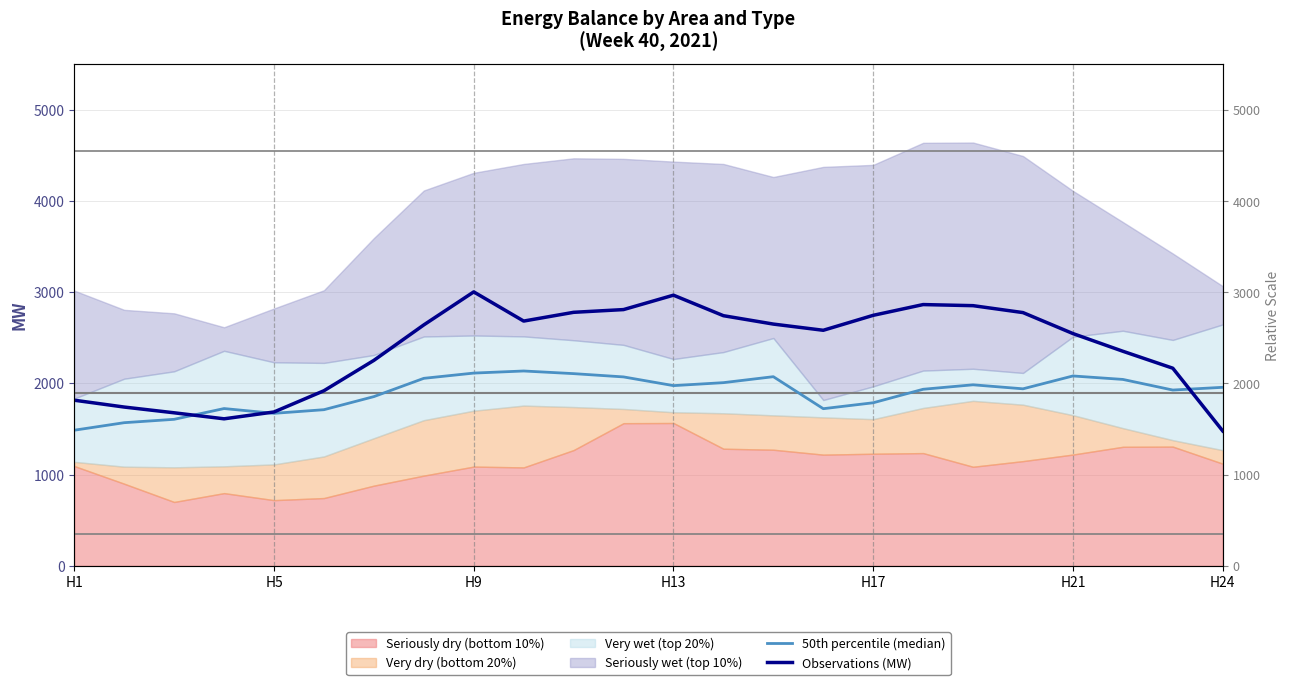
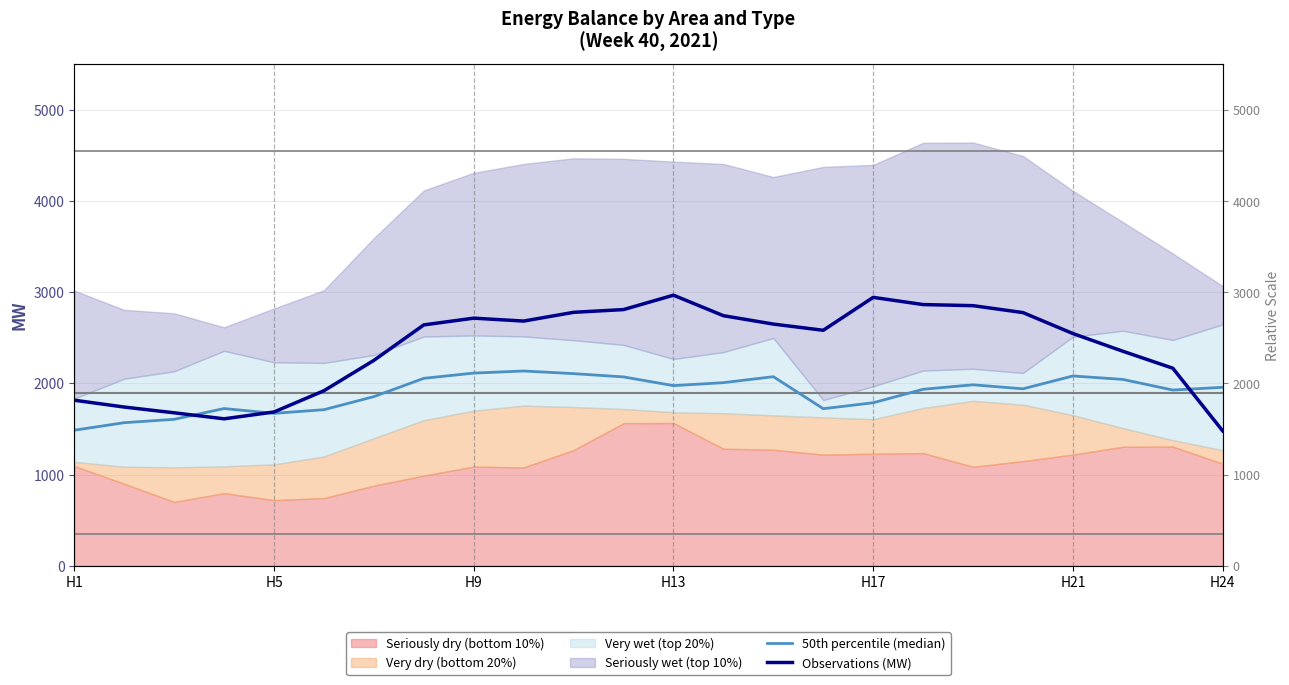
  {
    "50th percentile (median)": {
      "H1": 1500,
      "H9": 2100,
      "H13": 2000,
      "H17": 1800,
      "H21": 2100,
      "H24": 2000
    },
    "Observations (MW)": {
-     "H9": 3000,
+     "H9": 2700,
      "H13": 3000,
-     "H17": 2700,
+     "H17": 2900,
      "H21": 2500,
      "H24": 1500
    }
  }
